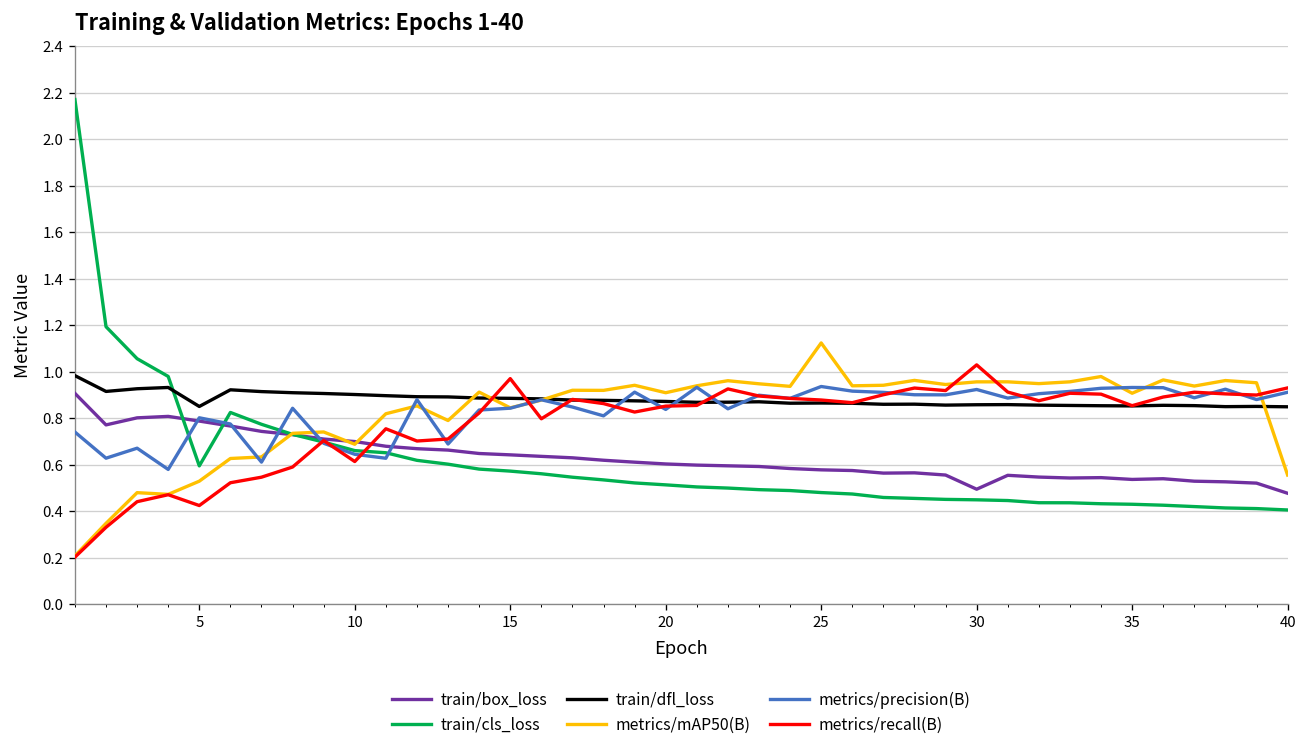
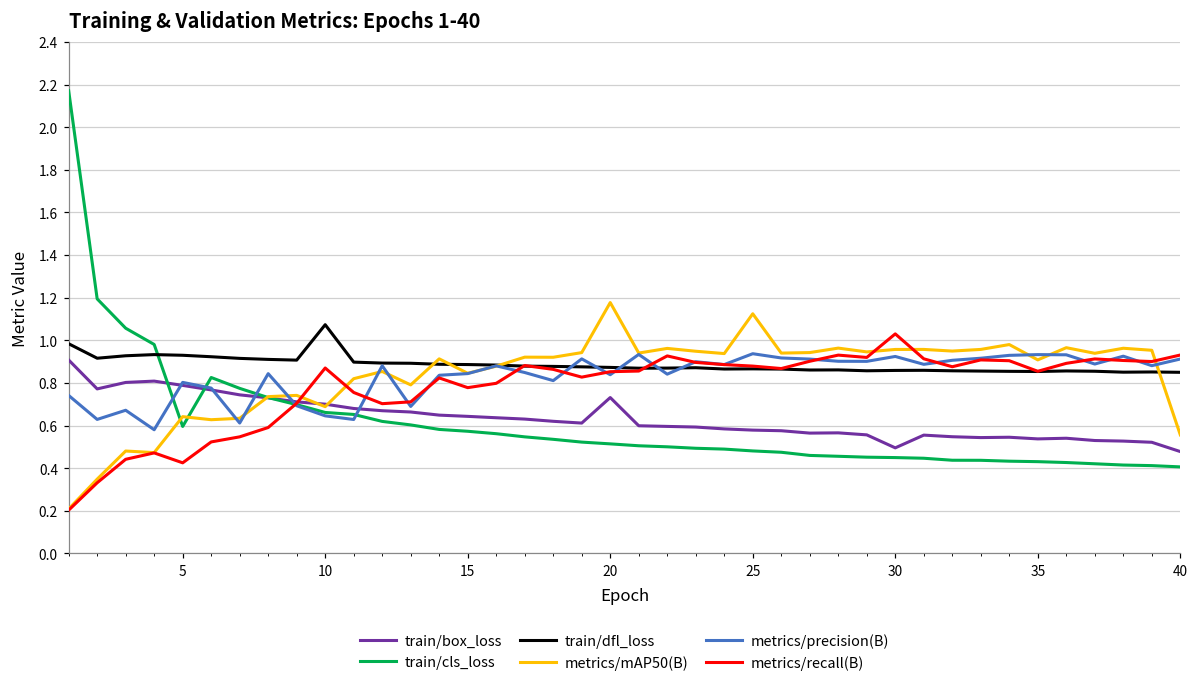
  {
    "train/box_loss": {
      "5": 0.79,
      "15": 0.64,
-     "20": 0.60,
+     "20": 0.73,
      "25": 0.58,
      "30": 0.50,
      "35": 0.54,
      "40": 0.48
    },
    "train/cls_loss": {
      "5": 0.60,
      "10": 0.66,
      "15": 0.57,
      "20": 0.51,
      "25": 0.48,
      "30": 0.45,
      "35": 0.43,
      "40": 0.41
    },
    "train/dfl_loss": {
-     "5": 0.85,
-     "10": 0.90,
+     "5": 0.93,
+     "10": 1.07,
      "15": 0.89,
      "20": 0.87,
      "30": 0.86,
      "40": 0.85
    },
    "metrics/mAP50(B)": {
-     "5": 0.53,
-     "20": 0.91,
+     "5": 0.64,
+     "20": 1.18,
      "25": 1.12,
      "30": 0.96,
      "35": 0.91,
      "40": 0.56
    },
    "metrics/precision(B)": {
      "5": 0.80,
      "10": 0.65,
      "20": 0.84,
      "25": 0.94,
      "30": 0.92,
      "35": 0.93,
      "40": 0.91
    },
    "metrics/recall(B)": {
      "5": 0.43,
-     "10": 0.61,
-     "15": 0.97,
+     "10": 0.87,
+     "15": 0.78,
      "20": 0.85,
      "30": 1.03,
      "40": 0.93
    }
  }
